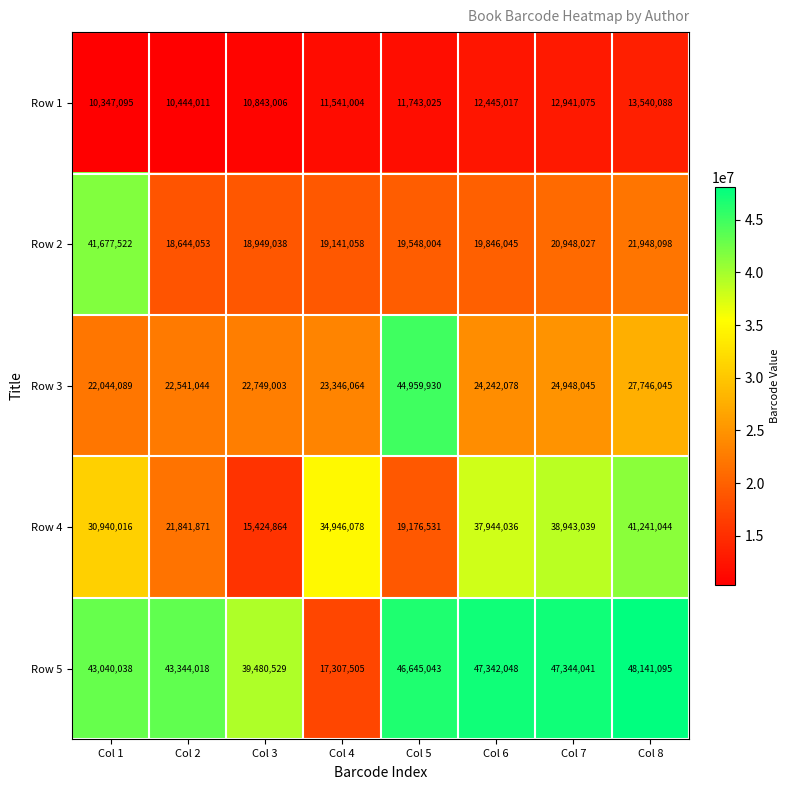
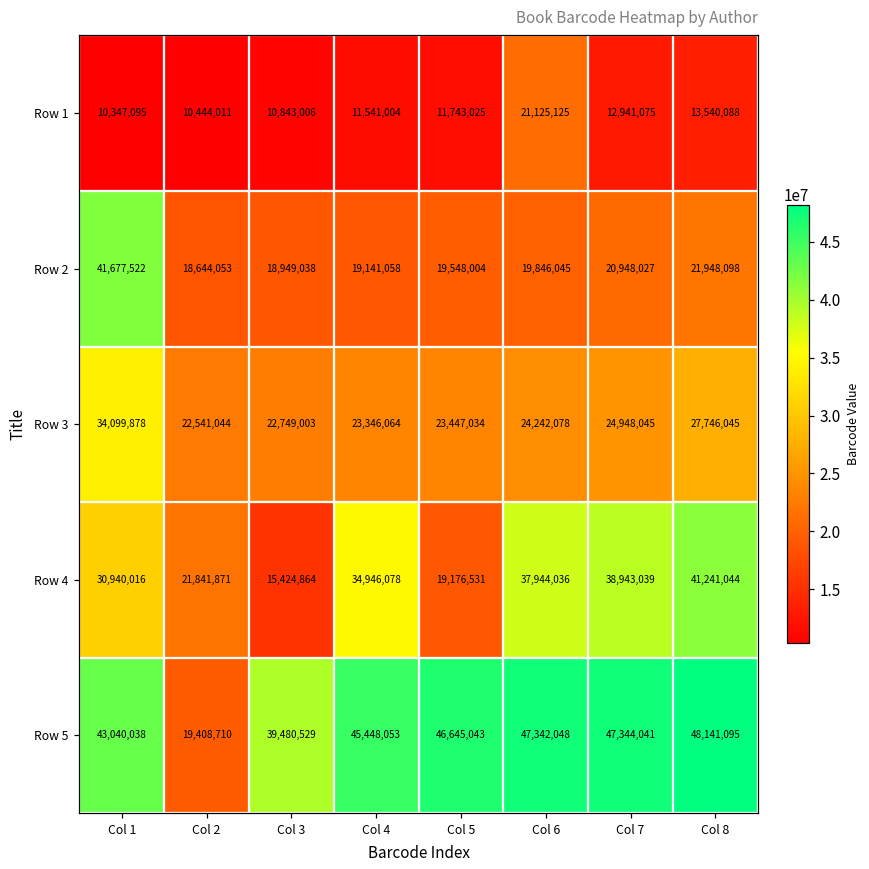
  {
    "Row 1": {
      "Col 1": "10,347,095",
      "Col 2": "10,444,011",
      "Col 3": "10,843,006",
      "Col 4": "11,541,004",
      "Col 5": "11,743,025",
-     "Col 6": "12,445,017",
+     "Col 6": "21,125,125",
      "Col 7": "12,941,075",
      "Col 8": "13,540,088"
    },
    "Row 2": {
      "Col 1": "41,677,522",
      "Col 2": "18,644,053",
      "Col 3": "18,949,038",
      "Col 4": "19,141,058",
      "Col 5": "19,548,004",
      "Col 6": "19,846,045",
      "Col 7": "20,948,027",
      "Col 8": "21,948,098"
    },
    "Row 3": {
-     "Col 1": "22,044,089",
+     "Col 1": "34,099,878",
      "Col 2": "22,541,044",
      "Col 3": "22,749,003",
      "Col 4": "23,346,064",
-     "Col 5": "44,959,930",
+     "Col 5": "23,447,034",
      "Col 6": "24,242,078",
      "Col 7": "24,948,045",
      "Col 8": "27,746,045"
    },
    "Row 4": {
      "Col 1": "30,940,016",
      "Col 2": "21,841,871",
      "Col 3": "15,424,864",
      "Col 4": "34,946,078",
      "Col 5": "19,176,531",
      "Col 6": "37,944,036",
      "Col 7": "38,943,039",
      "Col 8": "41,241,044"
    },
    "Row 5": {
      "Col 1": "43,040,038",
-     "Col 2": "43,344,018",
+     "Col 2": "19,408,710",
      "Col 3": "39,480,529",
-     "Col 4": "17,307,505",
+     "Col 4": "45,448,053",
      "Col 5": "46,645,043",
      "Col 6": "47,342,048",
      "Col 7": "47,344,041",
      "Col 8": "48,141,095"
    }
  }
